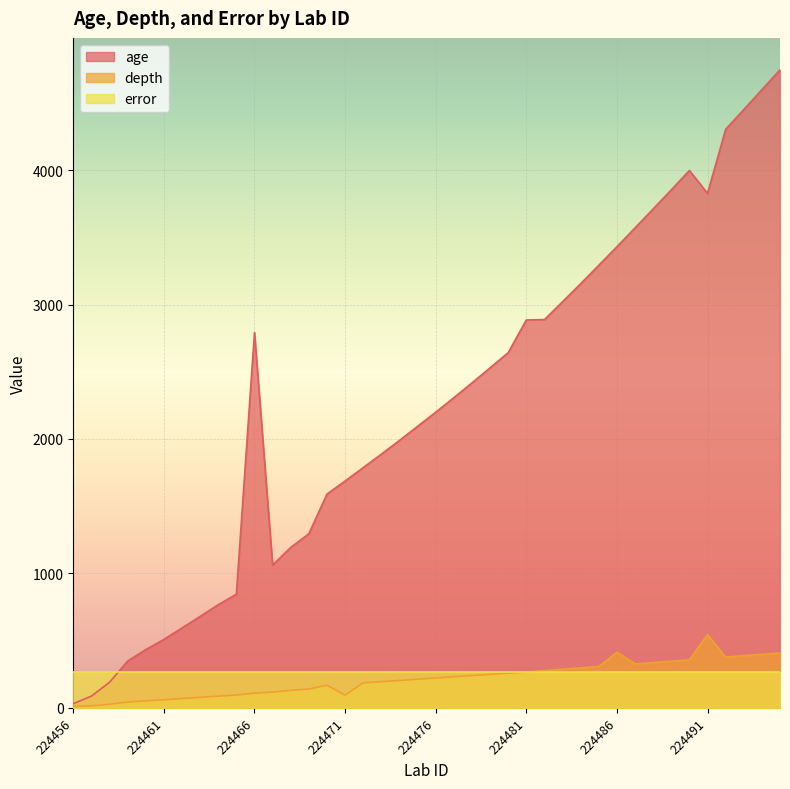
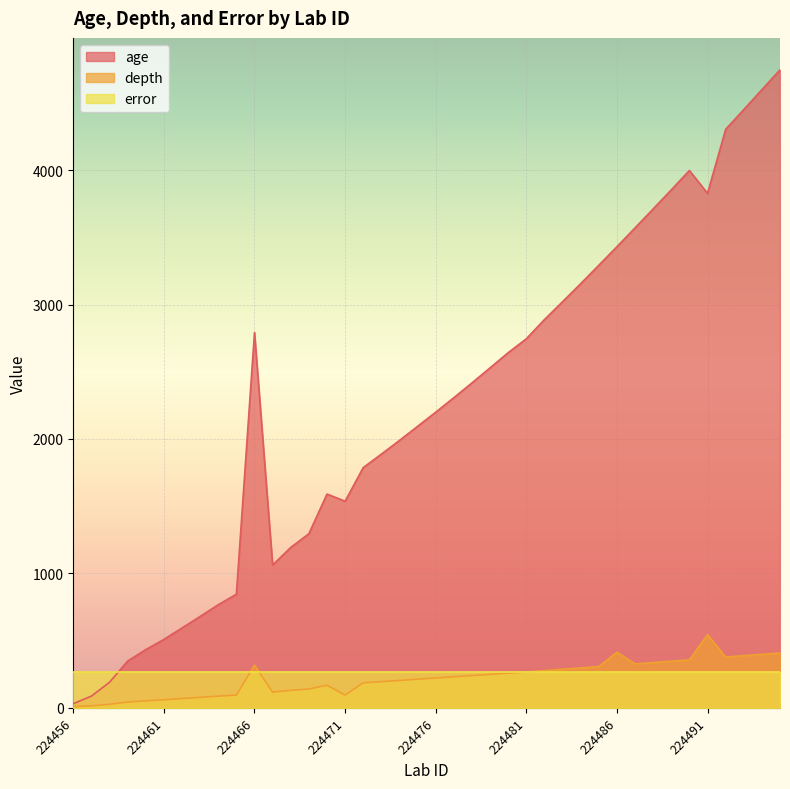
  {
    "age": {
      "224456": 30,
      "224461": 510,
      "224466": 2790,
-     "224471": 1690,
+     "224471": 1540,
      "224476": 2200,
-     "224481": 2890,
+     "224481": 2750,
      "224486": 3430,
      "224491": 3830
    },
    "depth": {
      "224456": 10,
      "224461": 60,
-     "224466": 110,
+     "224466": 320,
      "224471": 100,
      "224476": 220,
      "224486": 410,
      "224491": 550
    },
    "error": {
      "224456": 270,
      "224461": 270,
      "224466": 270,
      "224471": 270,
      "224476": 270,
      "224486": 270,
      "224491": 270
    }
  }
